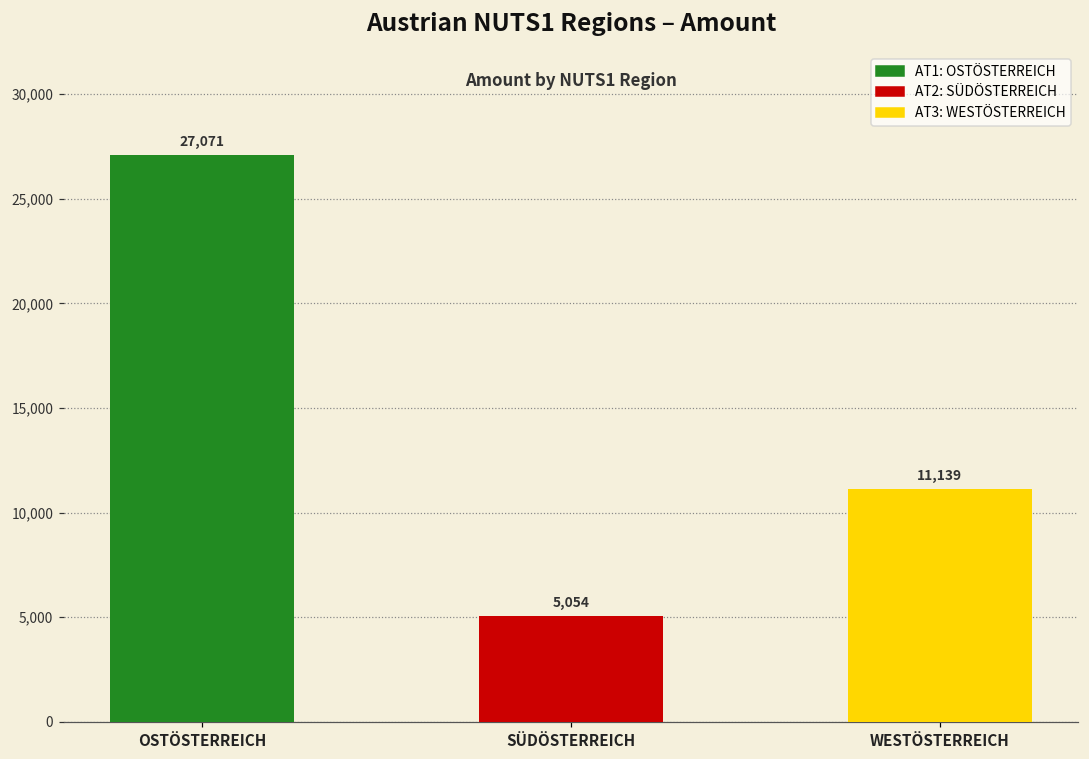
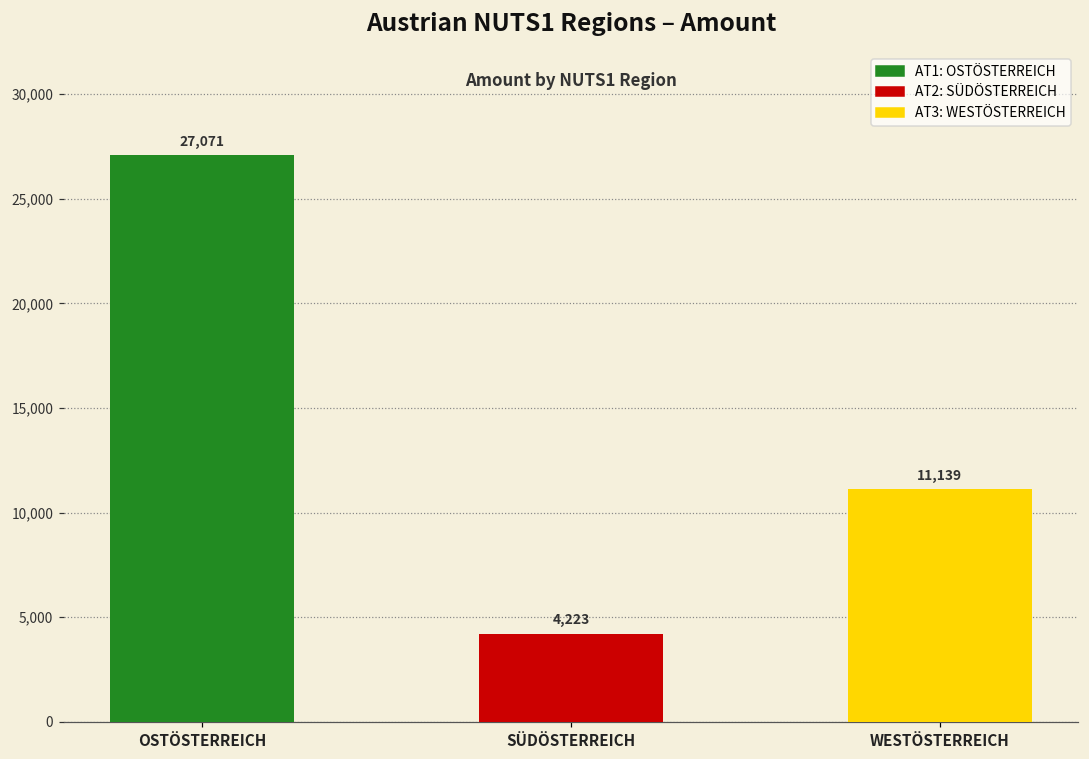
  {
    "OSTÖSTERREICH": "27,071",
-   "SÜDÖSTERREICH": "5,054",
+   "SÜDÖSTERREICH": "4,223",
    "WESTÖSTERREICH": "11,139"
  }
